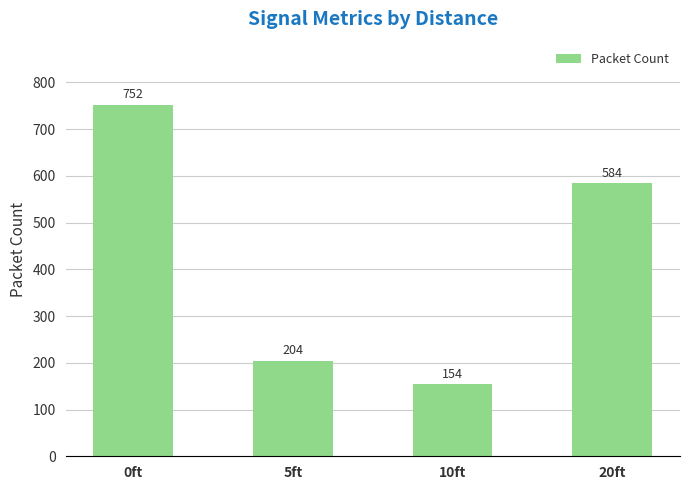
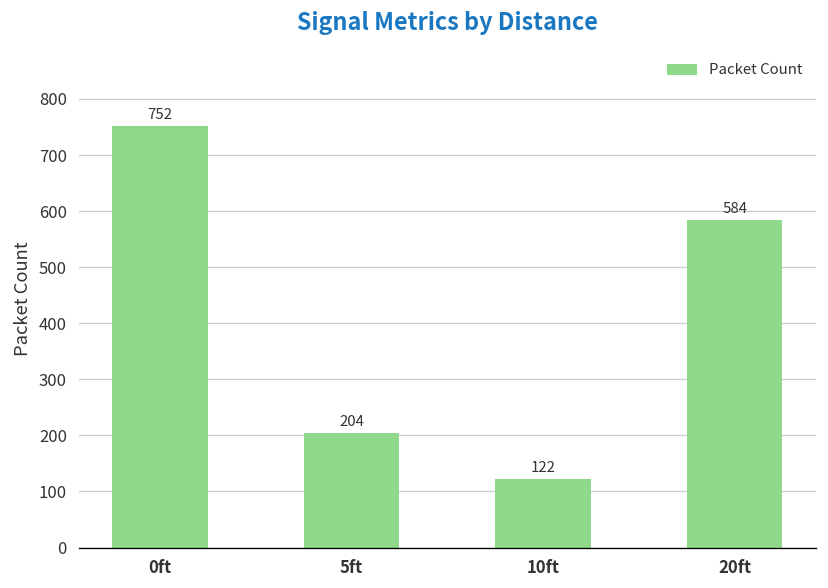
  {
    "0ft": 752,
    "5ft": 204,
-   "10ft": 154,
+   "10ft": 122,
    "20ft": 584
  }
